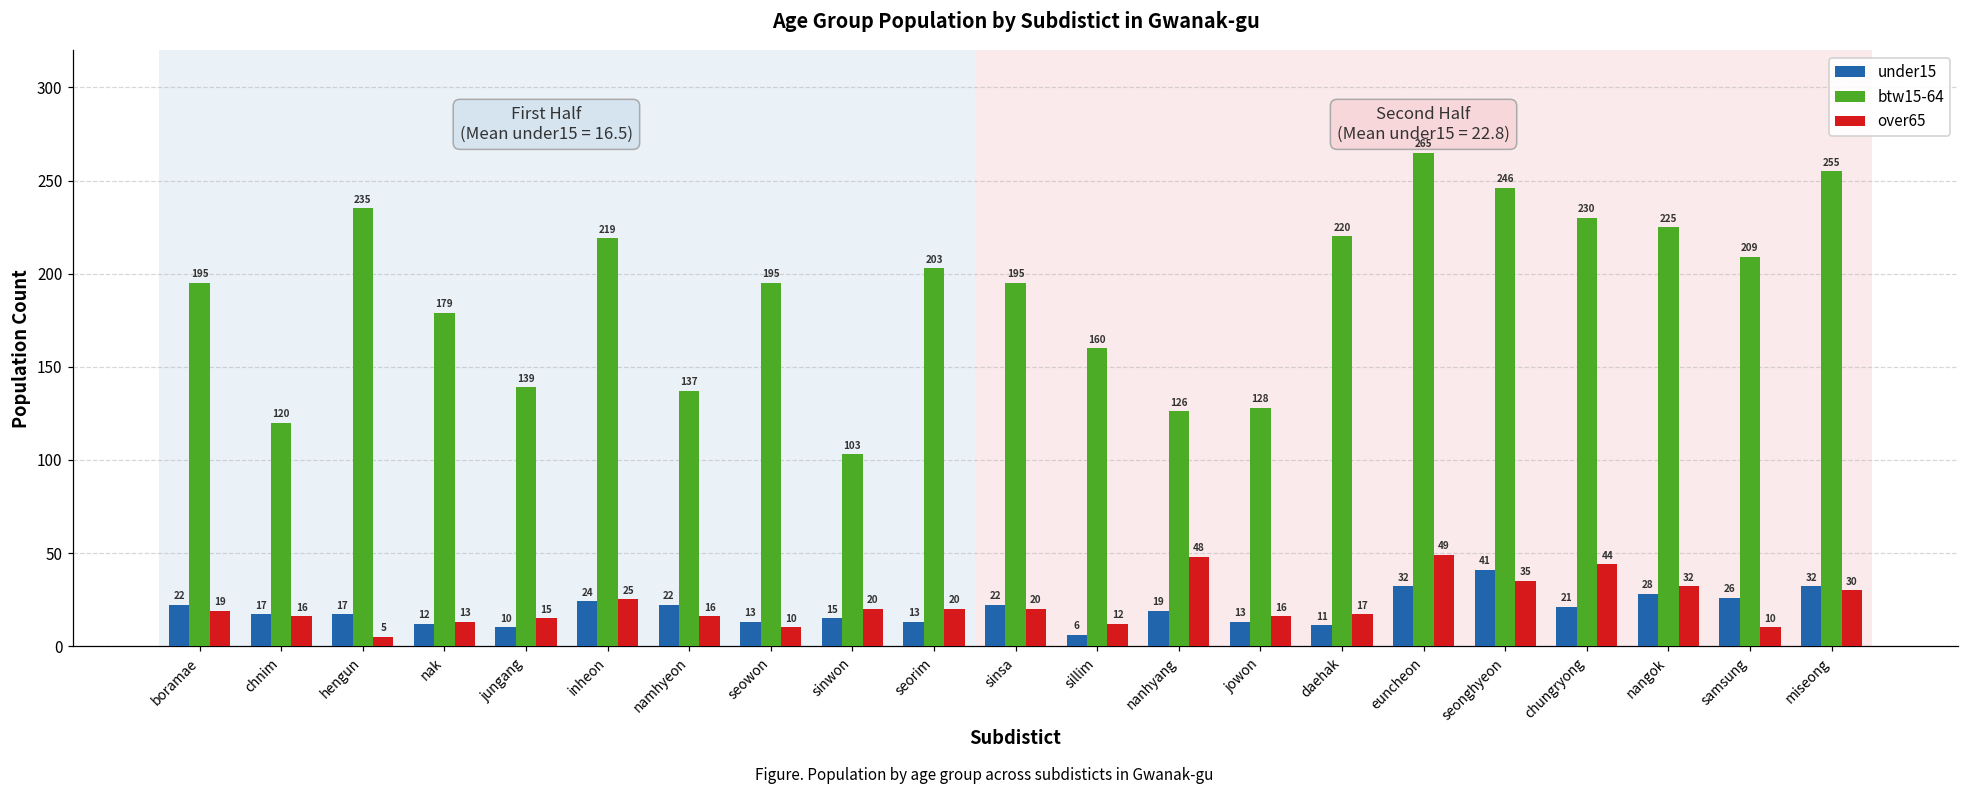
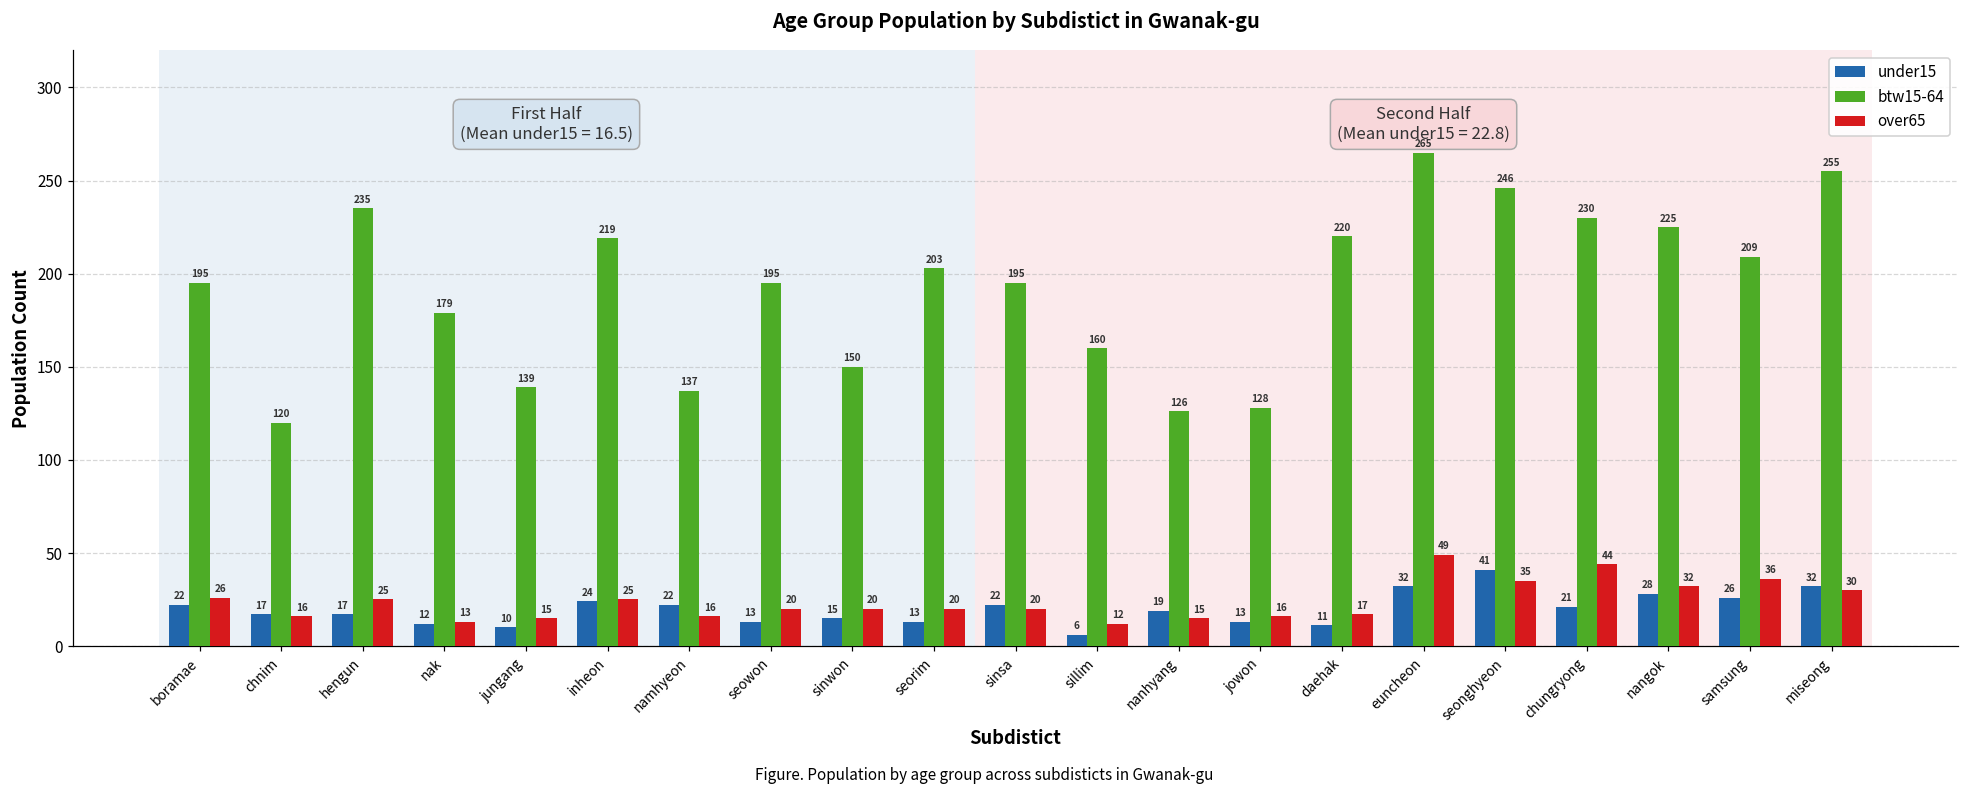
  {
    "under15": {
      "boramae": 22,
      "chnim": 17,
      "hengun": 17,
      "nak": 12,
      "jungang": 10,
      "inheon": 24,
      "namhyeon": 22,
      "seowon": 13,
      "sinwon": 15,
      "seorim": 13,
      "sinsa": 22,
      "sillim": 6,
      "nanhyang": 19,
      "jowon": 13,
      "daehak": 11,
      "euncheon": 32,
      "seonghyeon": 41,
      "chungryong": 21,
      "nangok": 28,
      "samsung": 26,
      "miseong": 32
    },
    "btw15-64": {
      "boramae": 195,
      "chnim": 120,
      "hengun": 235,
      "nak": 179,
      "jungang": 139,
      "inheon": 219,
      "namhyeon": 137,
      "seowon": 195,
-     "sinwon": 103,
+     "sinwon": 150,
      "seorim": 203,
      "sinsa": 195,
      "sillim": 160,
      "nanhyang": 126,
      "jowon": 128,
      "daehak": 220,
      "seonghyeon": 246,
      "chungryong": 230,
      "nangok": 225,
      "samsung": 209,
      "miseong": 255
    },
    "over65": {
-     "boramae": 19,
+     "boramae": 26,
      "chnim": 16,
-     "hengun": 5,
+     "hengun": 25,
      "nak": 13,
      "jungang": 15,
      "inheon": 25,
      "namhyeon": 16,
-     "seowon": 10,
+     "seowon": 20,
      "sinwon": 20,
      "seorim": 20,
      "sinsa": 20,
      "sillim": 12,
-     "nanhyang": 48,
+     "nanhyang": 15,
      "jowon": 16,
      "daehak": 17,
      "euncheon": 49,
      "seonghyeon": 35,
      "chungryong": 44,
      "nangok": 32,
-     "samsung": 10,
+     "samsung": 36,
      "miseong": 30
    }
  }
